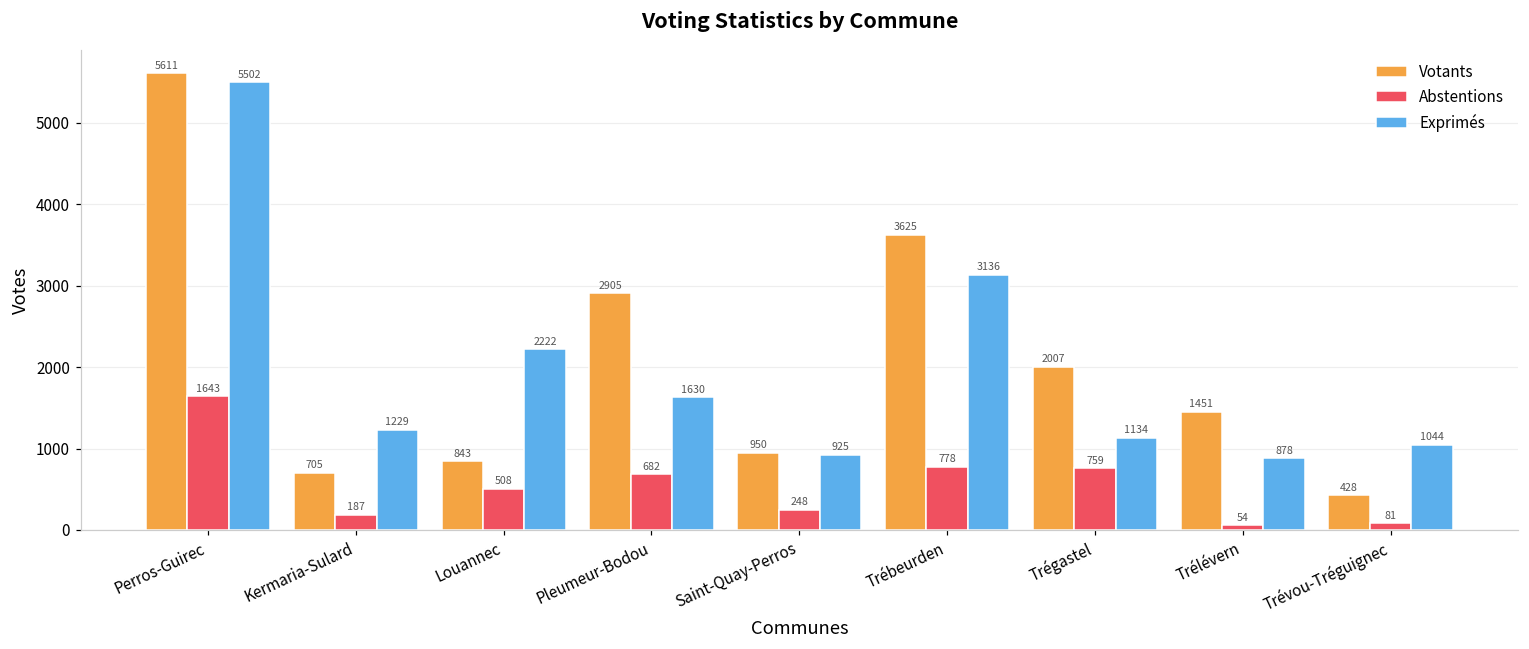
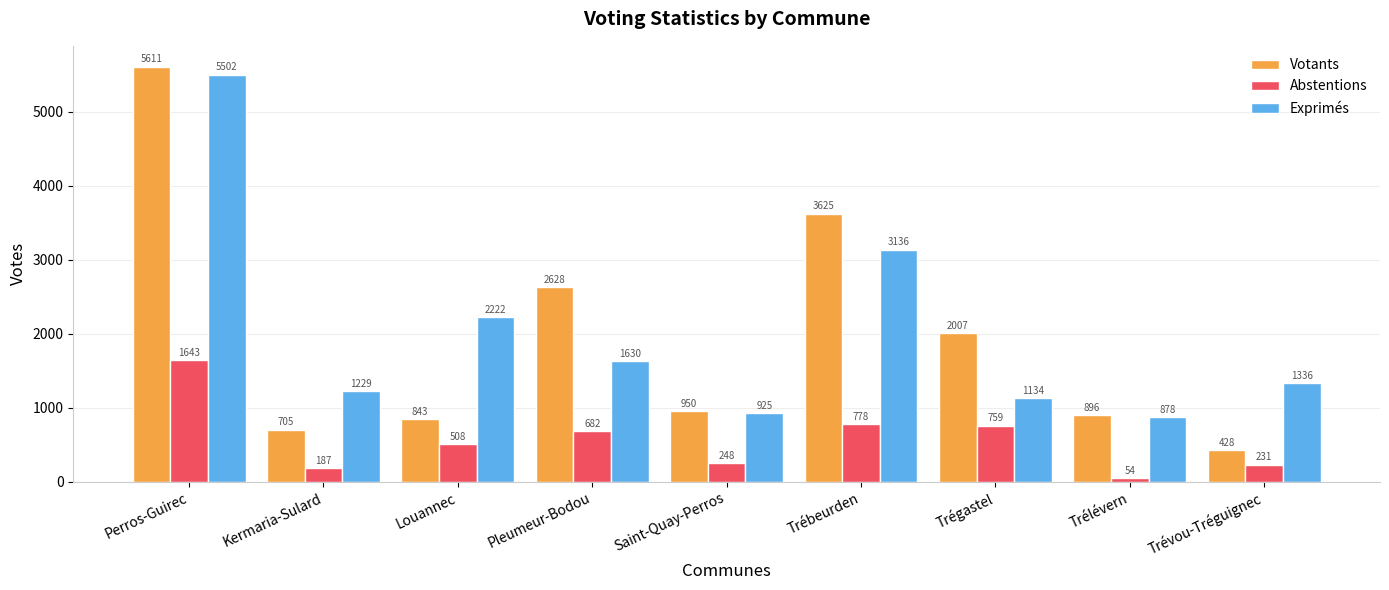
  {
    "Votants": {
      "Perros-Guirec": 5611,
      "Kermaria-Sulard": 705,
      "Louannec": 843,
-     "Pleumeur-Bodou": 2905,
+     "Pleumeur-Bodou": 2628,
      "Saint-Quay-Perros": 950,
      "Trébeurden": 3625,
      "Trégastel": 2007,
-     "Trélévern": 1451,
+     "Trélévern": 896,
      "Trévou-Tréguignec": 428
    },
    "Abstentions": {
      "Perros-Guirec": 1643,
      "Kermaria-Sulard": 187,
      "Louannec": 508,
      "Pleumeur-Bodou": 682,
      "Saint-Quay-Perros": 248,
      "Trébeurden": 778,
      "Trégastel": 759,
      "Trélévern": 54,
-     "Trévou-Tréguignec": 81
+     "Trévou-Tréguignec": 231
    },
    "Exprimés": {
      "Perros-Guirec": 5502,
      "Kermaria-Sulard": 1229,
      "Louannec": 2222,
      "Pleumeur-Bodou": 1630,
      "Saint-Quay-Perros": 925,
      "Trébeurden": 3136,
      "Trégastel": 1134,
      "Trélévern": 878,
-     "Trévou-Tréguignec": 1044
+     "Trévou-Tréguignec": 1336
    }
  }
